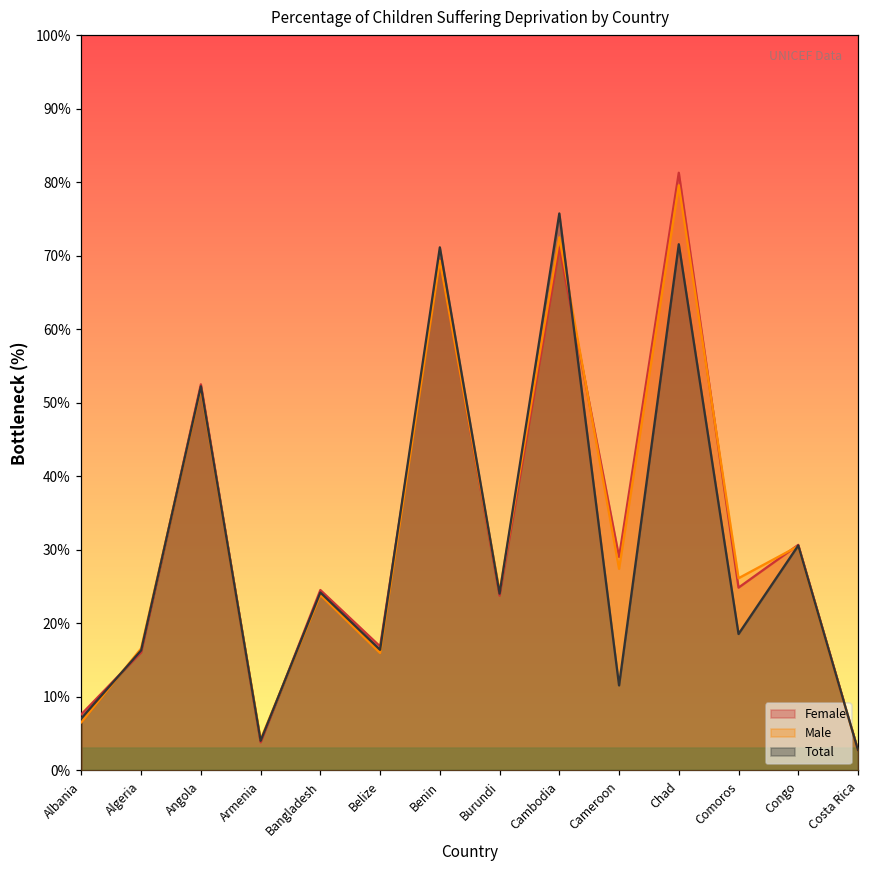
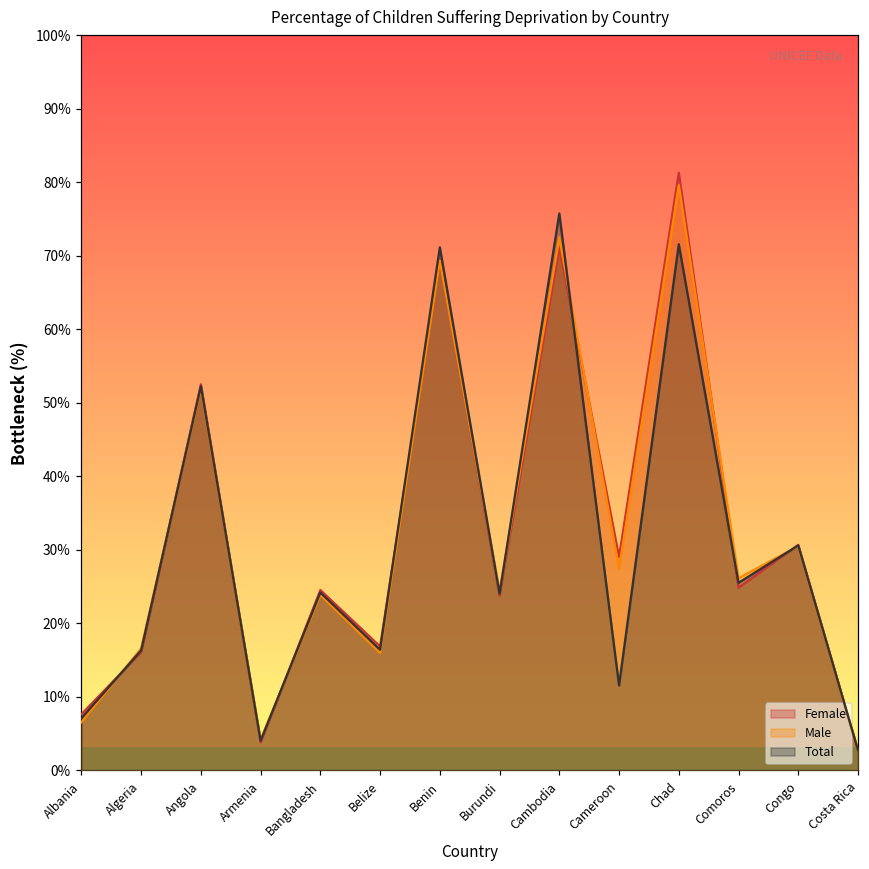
  {
    "Total": {
      "Albania": "7%",
      "Belize": "16%",
      "Benin": "71%",
      "Cambodia": "76%",
      "Cameroon": "12%",
      "Chad": "72%",
-     "Comoros": "19%"
+     "Comoros": "26%"
    }
  }
